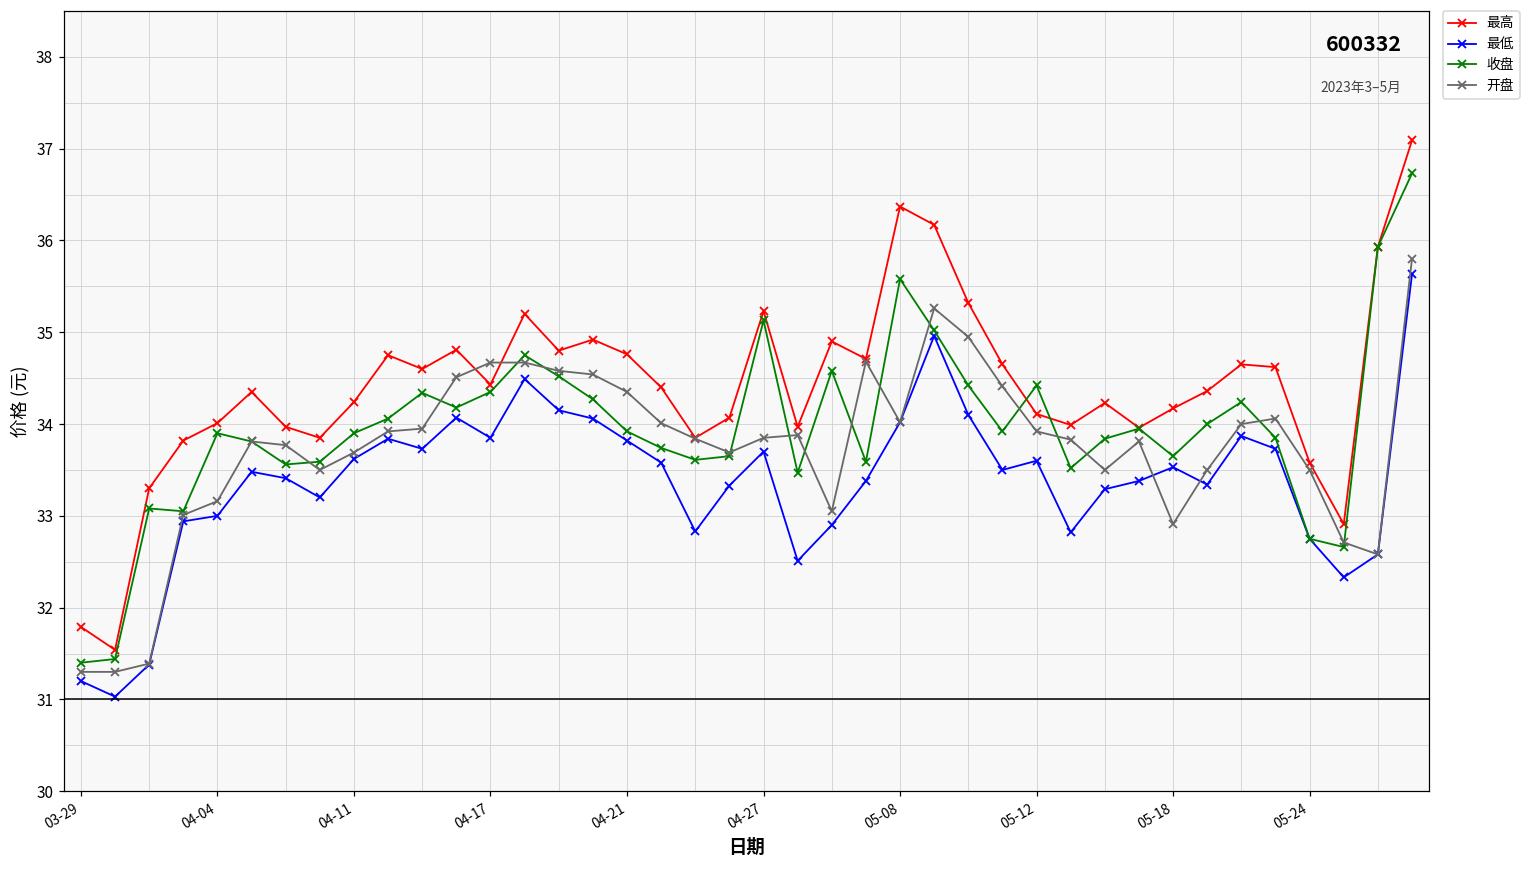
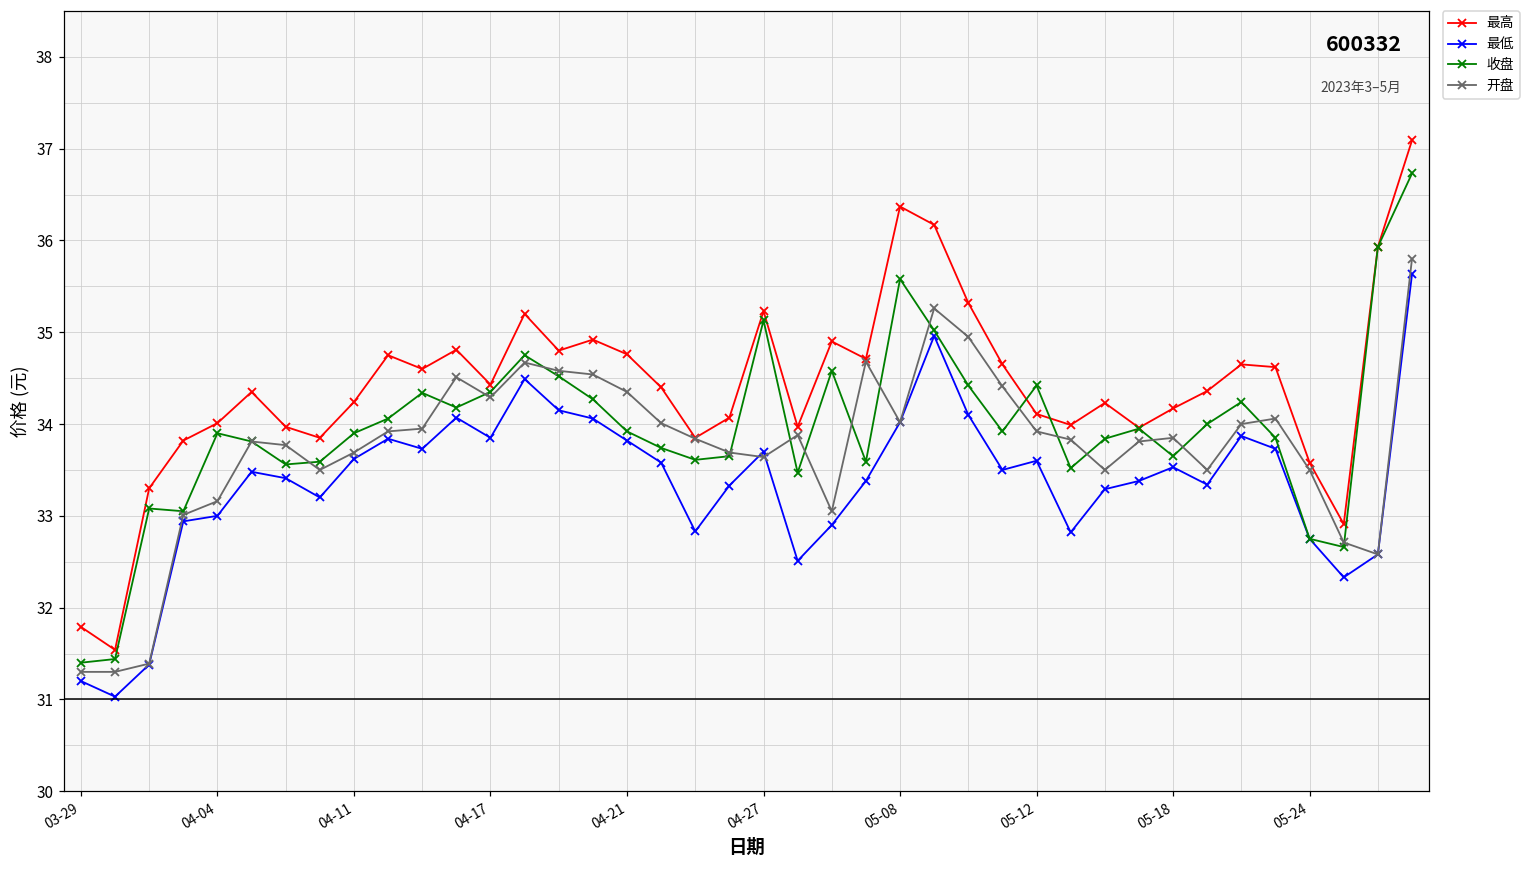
  {
    "最高": {
      "03-29": 31.8,
      "04-04": 34.0,
      "04-11": 34.2,
      "04-17": 34.4,
      "04-21": 34.8,
      "04-27": 35.2,
      "05-08": 36.4,
      "05-12": 34.1,
      "05-18": 34.2,
      "05-24": 33.6
    },
    "最低": {
      "03-29": 31.2,
      "04-04": 33.0,
      "04-11": 33.6,
      "04-17": 33.9,
      "04-21": 33.8,
      "04-27": 33.7,
      "05-12": 33.6,
      "05-18": 33.5
    },
    "收盘": {
      "03-29": 31.4,
      "04-04": 33.9,
      "04-11": 33.9,
      "04-17": 34.4,
      "04-21": 33.9,
      "04-27": 35.1,
      "05-08": 35.6,
      "05-12": 34.4,
      "05-18": 33.7
    },
    "开盘": {
      "03-29": 31.3,
      "04-04": 33.2,
      "04-11": 33.7,
-     "04-17": 34.7,
+     "04-17": 34.3,
      "04-21": 34.4,
-     "04-27": 33.9,
+     "04-27": 33.6,
      "05-12": 33.9,
-     "05-18": 32.9,
+     "05-18": 33.9,
      "05-24": 33.5
    }
  }
